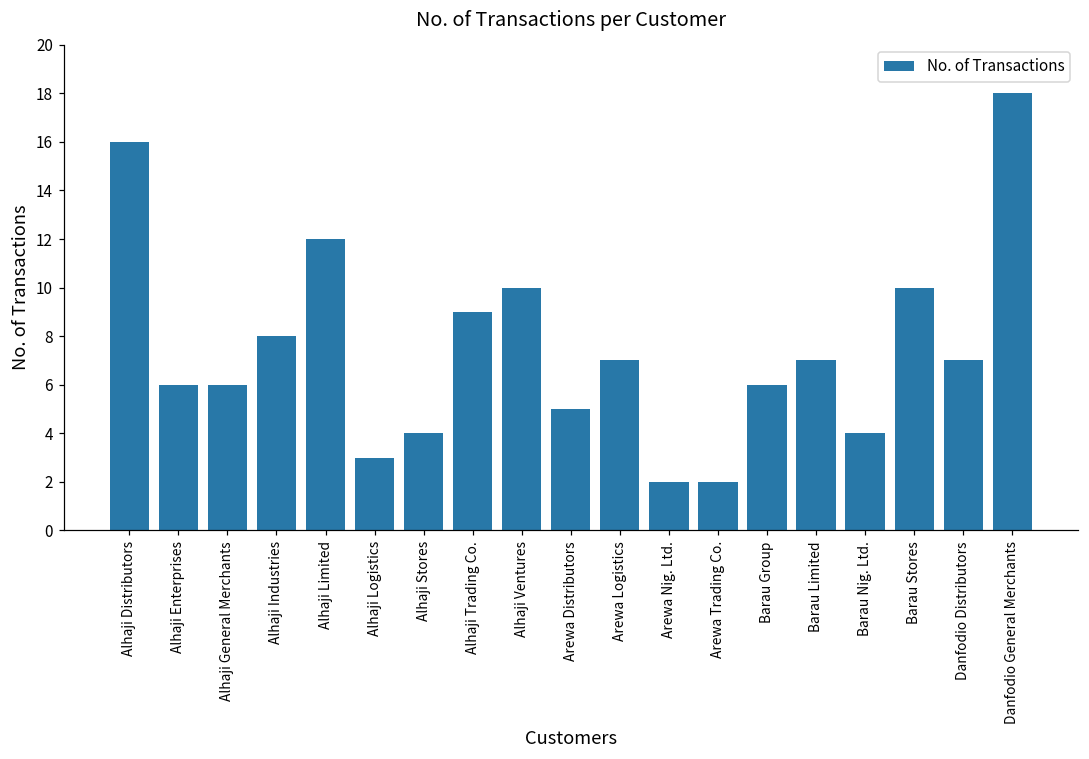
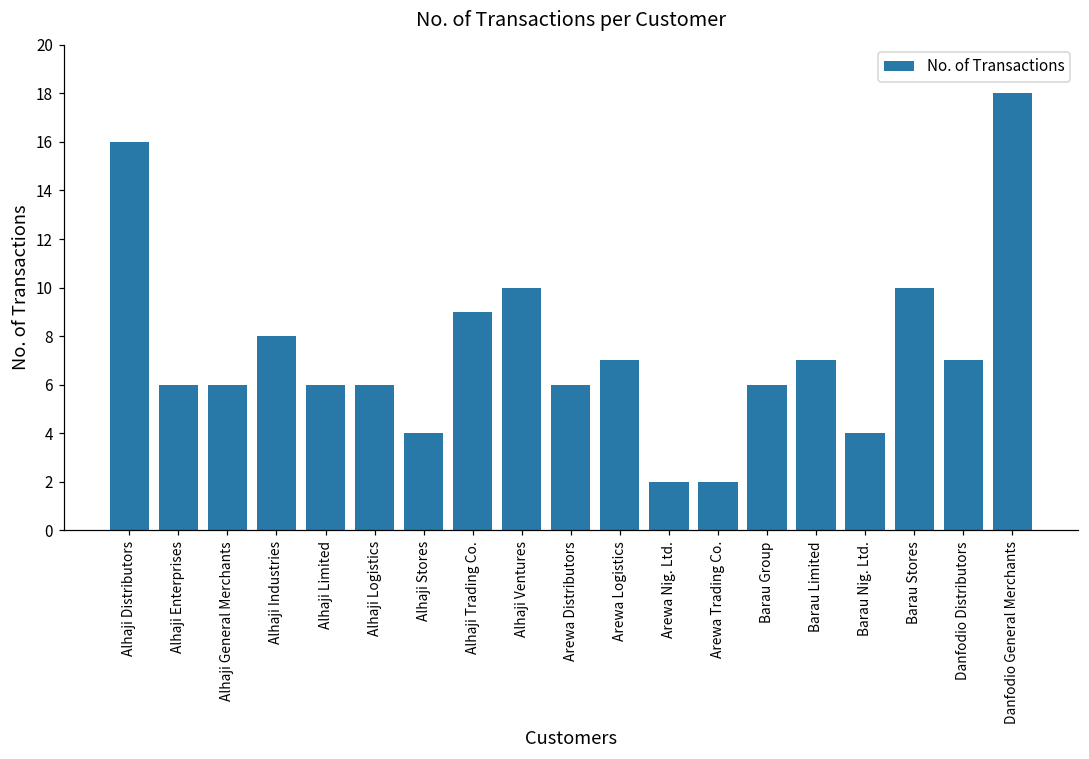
  {
    "Alhaji Distributors": 16,
    "Alhaji Enterprises": 6,
    "Alhaji General Merchants": 6,
    "Alhaji Industries": 8,
-   "Alhaji Limited": 12,
-   "Alhaji Logistics": 3,
+   "Alhaji Limited": 6,
+   "Alhaji Logistics": 6,
    "Alhaji Stores": 4,
    "Alhaji Trading Co.": 9,
    "Alhaji Ventures": 10,
-   "Arewa Distributors": 5,
+   "Arewa Distributors": 6,
    "Arewa Logistics": 7,
    "Arewa Nig. Ltd.": 2,
    "Arewa Trading Co.": 2,
    "Barau Group": 6,
    "Barau Limited": 7,
    "Barau Nig. Ltd.": 4,
    "Barau Stores": 10,
    "Danfodio Distributors": 7,
    "Danfodio General Merchants": 18
  }
